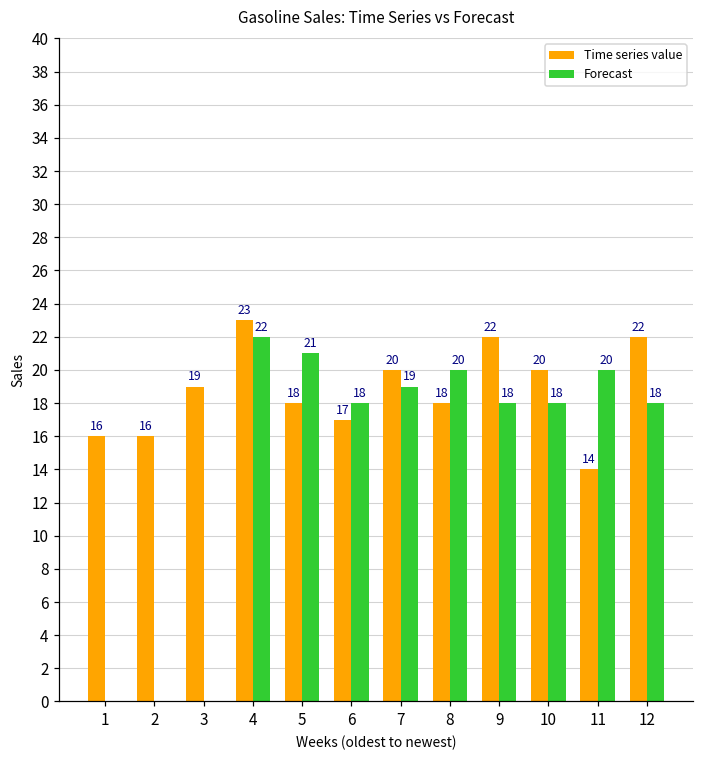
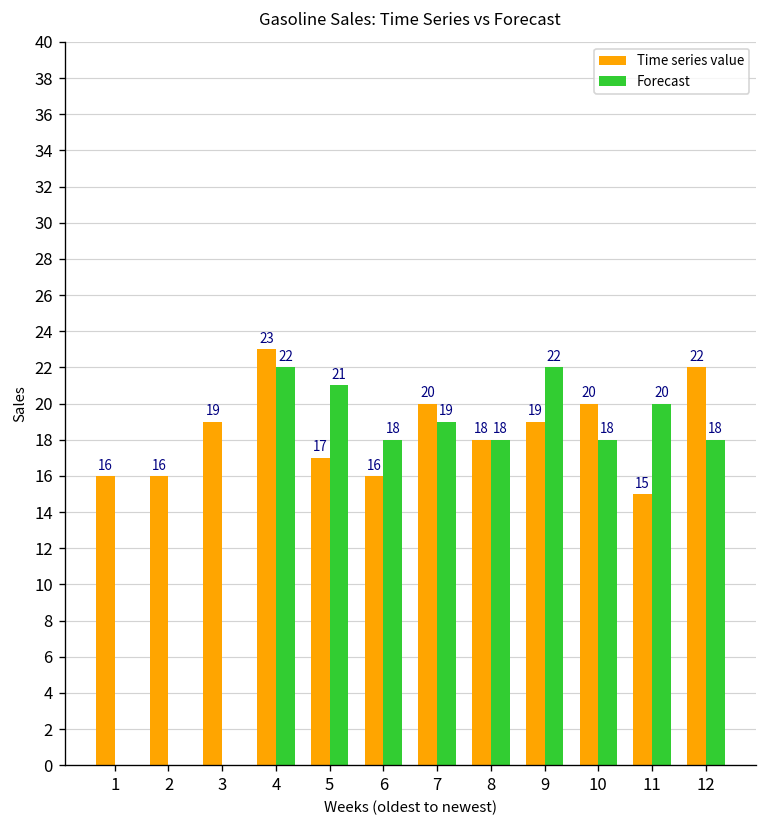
  {
    "Time series value": {
      "1": 16,
      "2": 16,
      "3": 19,
      "4": 23,
-     "5": 18,
-     "6": 17,
+     "5": 17,
+     "6": 16,
      "7": 20,
      "8": 18,
-     "9": 22,
+     "9": 19,
      "10": 20,
-     "11": 14,
+     "11": 15,
      "12": 22
    },
    "Forecast": {
      "4": 22,
      "5": 21,
      "6": 18,
      "7": 19,
-     "8": 20,
-     "9": 18,
+     "8": 18,
+     "9": 22,
      "10": 18,
      "11": 20,
      "12": 18
    }
  }
